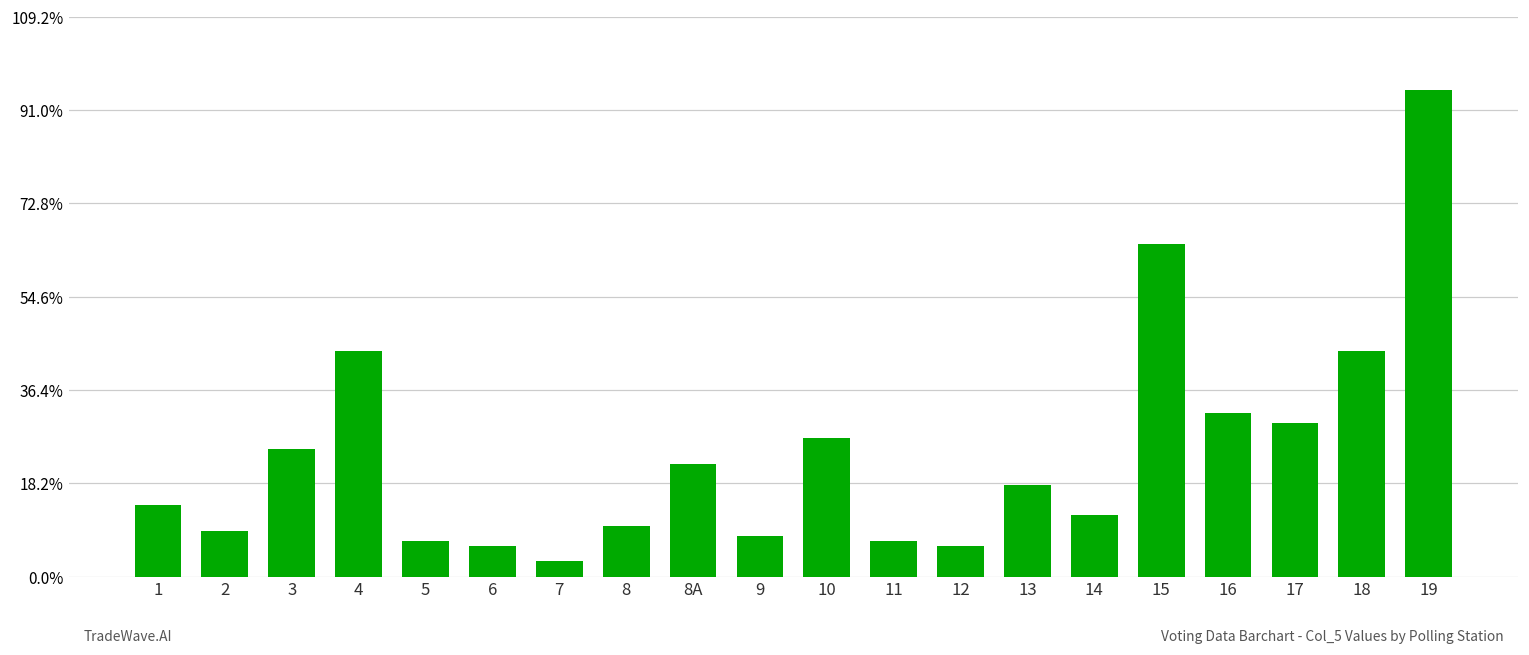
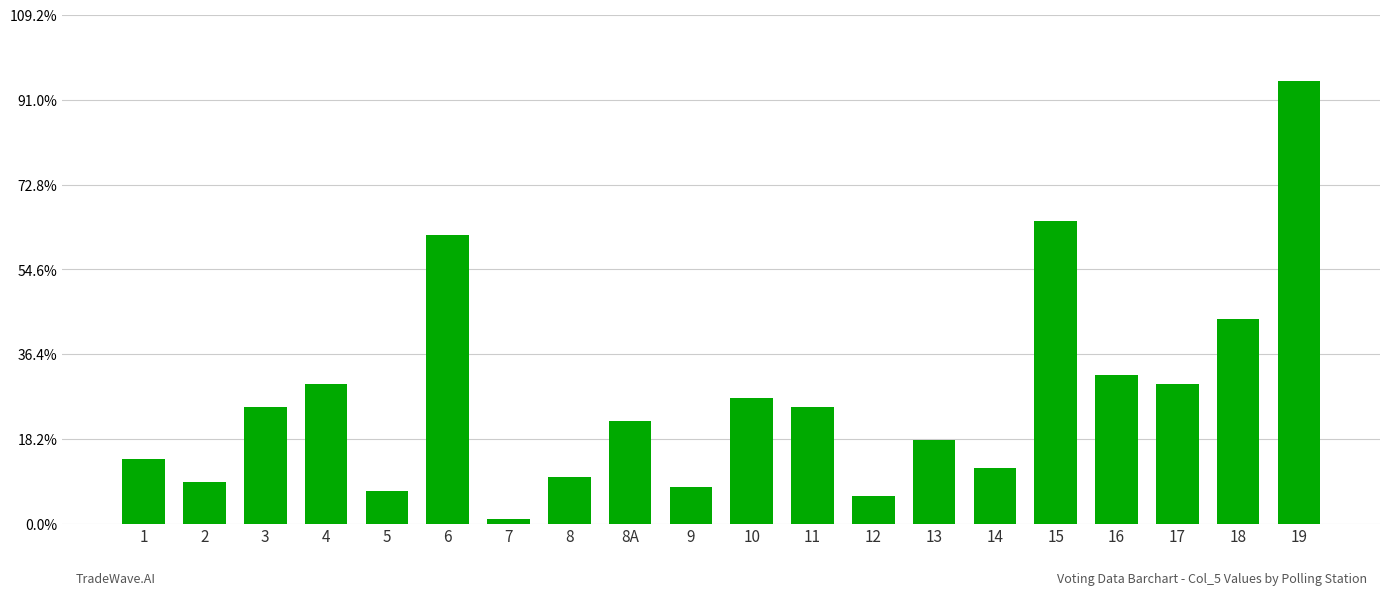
  {
    "1": "14%",
    "2": "9%",
    "3": "25%",
-   "4": "44%",
+   "4": "30%",
    "5": "7%",
-   "6": "6%",
-   "7": "3%",
+   "6": "62%",
+   "7": "1%",
    "8": "10%",
    "8A": "22%",
    "9": "8%",
    "10": "27%",
-   "11": "7%",
+   "11": "25%",
    "12": "6%",
    "13": "18%",
    "14": "12%",
    "15": "65%",
    "16": "32%",
    "17": "30%",
    "18": "44%",
    "19": "95%"
  }
